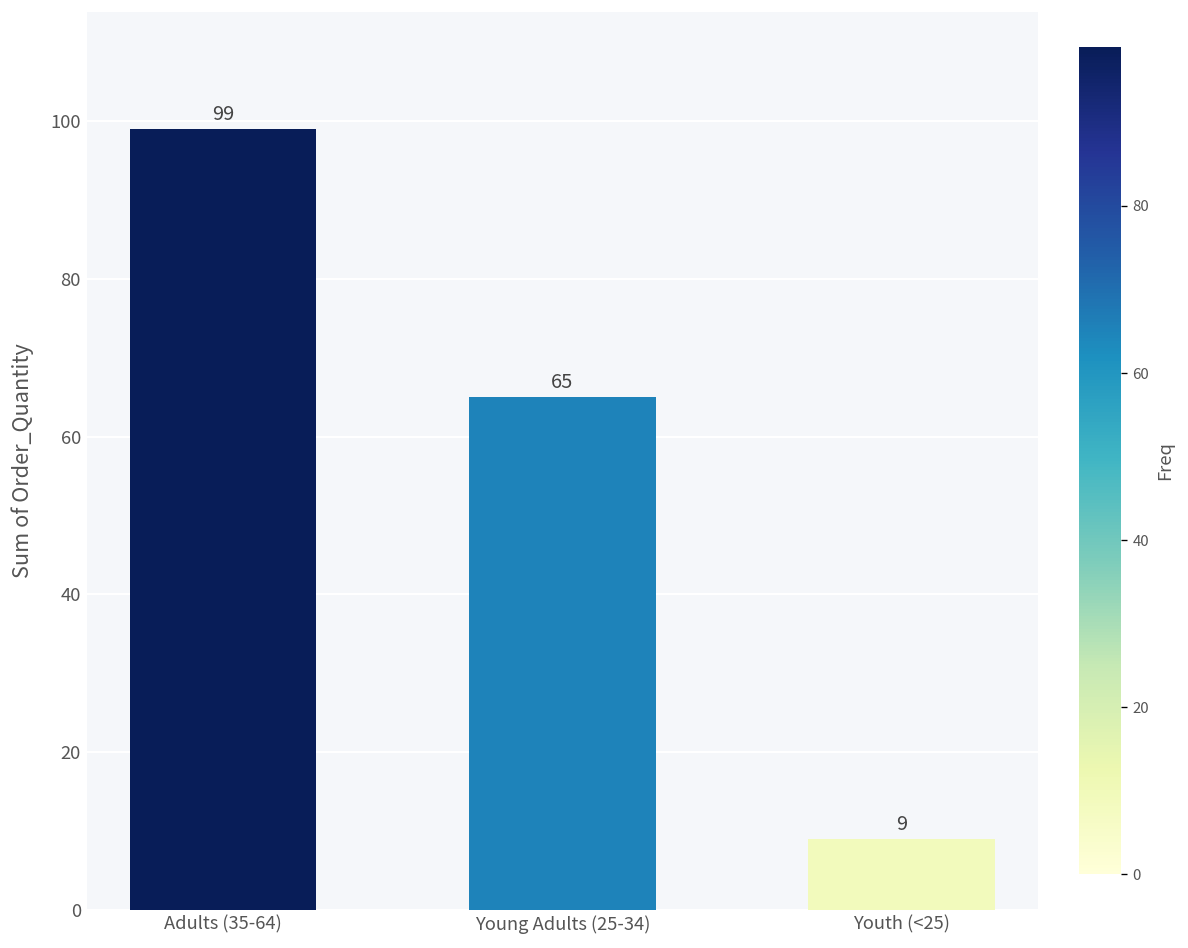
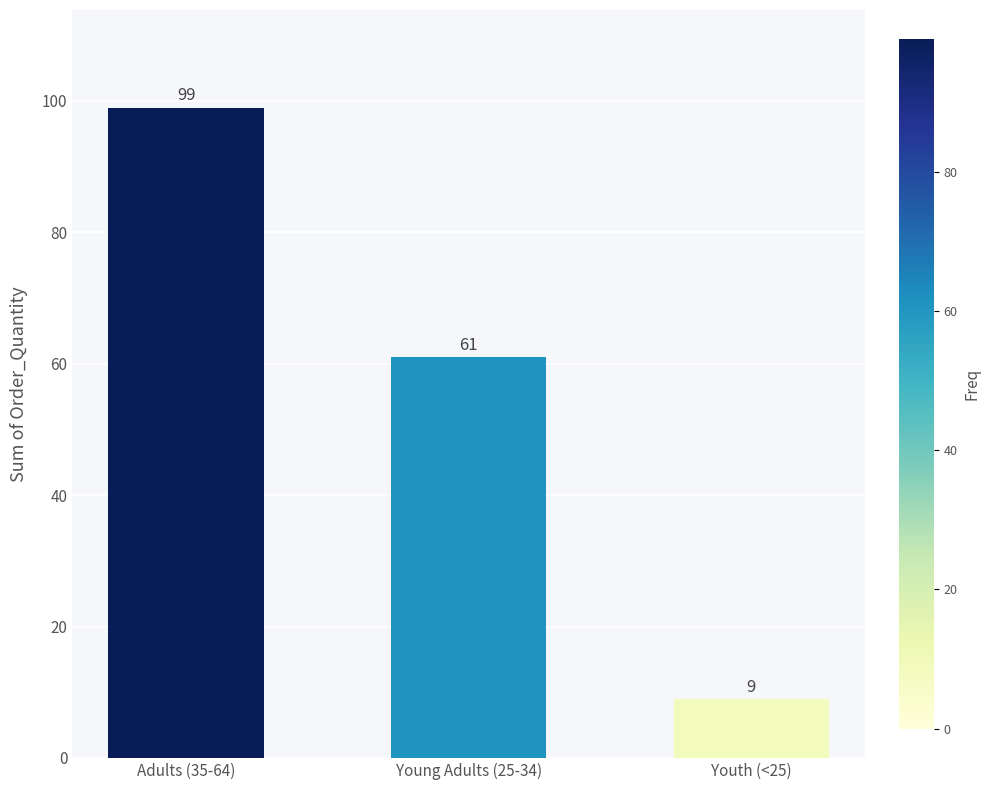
  {
    "Adults (35-64)": 99,
-   "Young Adults (25-34)": 65,
+   "Young Adults (25-34)": 61,
    "Youth (<25)": 9
  }
